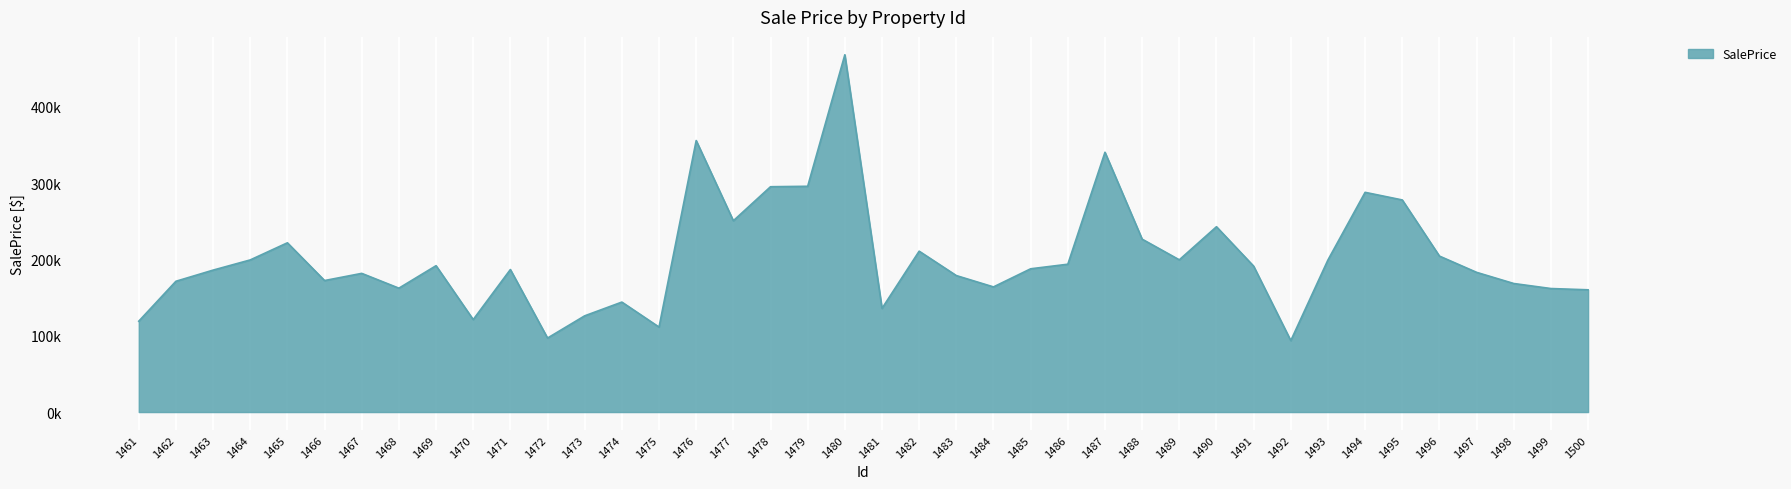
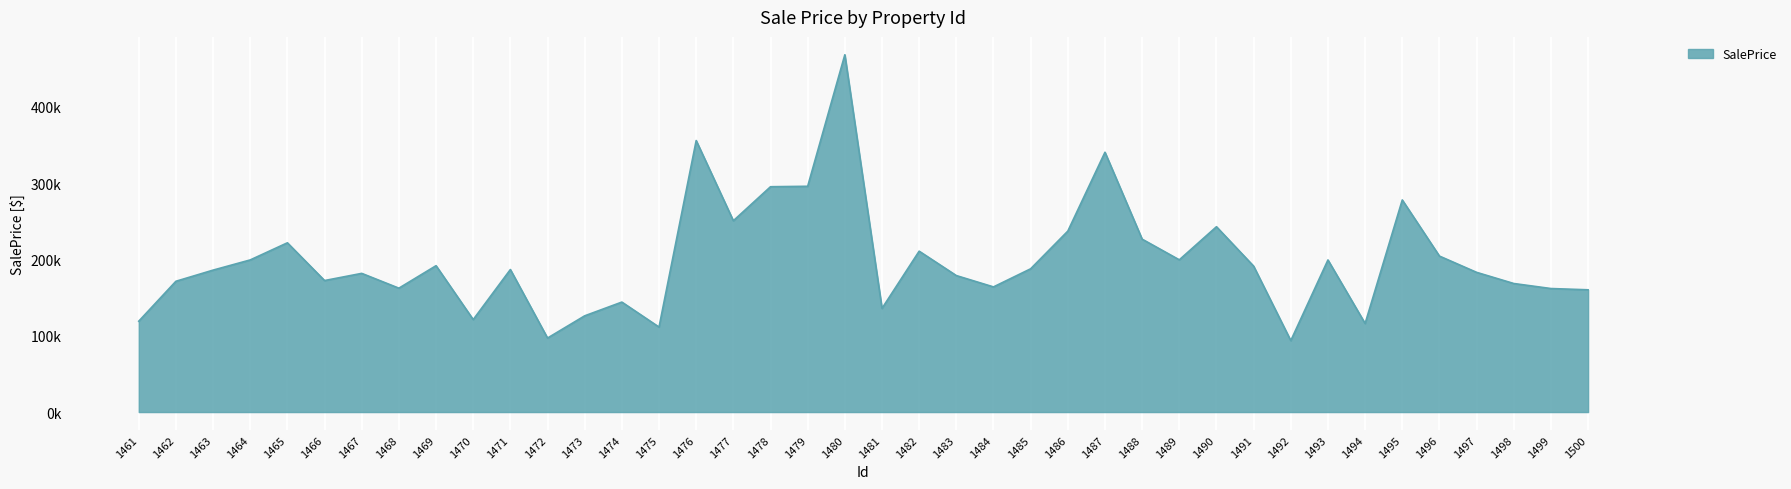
  {
    "1461": 120000,
    "1462": 170000,
    "1463": 190000,
    "1464": 200000,
    "1465": 220000,
    "1466": 170000,
    "1467": 180000,
    "1468": 160000,
    "1469": 190000,
    "1470": 120000,
    "1471": 190000,
    "1472": 100000,
    "1473": 130000,
    "1474": 140000,
    "1475": 110000,
    "1476": 360000,
    "1477": 250000,
    "1478": 300000,
    "1479": 300000,
    "1480": 470000,
    "1481": 140000,
    "1482": 210000,
    "1483": 180000,
    "1484": 160000,
    "1485": 190000,
-   "1486": 190000,
+   "1486": 240000,
    "1487": 340000,
    "1488": 230000,
    "1489": 200000,
    "1490": 240000,
    "1491": 190000,
    "1492": 90000,
    "1493": 200000,
-   "1494": 290000,
+   "1494": 120000,
    "1495": 280000,
    "1496": 200000,
    "1497": 180000,
    "1498": 170000,
    "1499": 160000,
    "1500": 160000
  }
